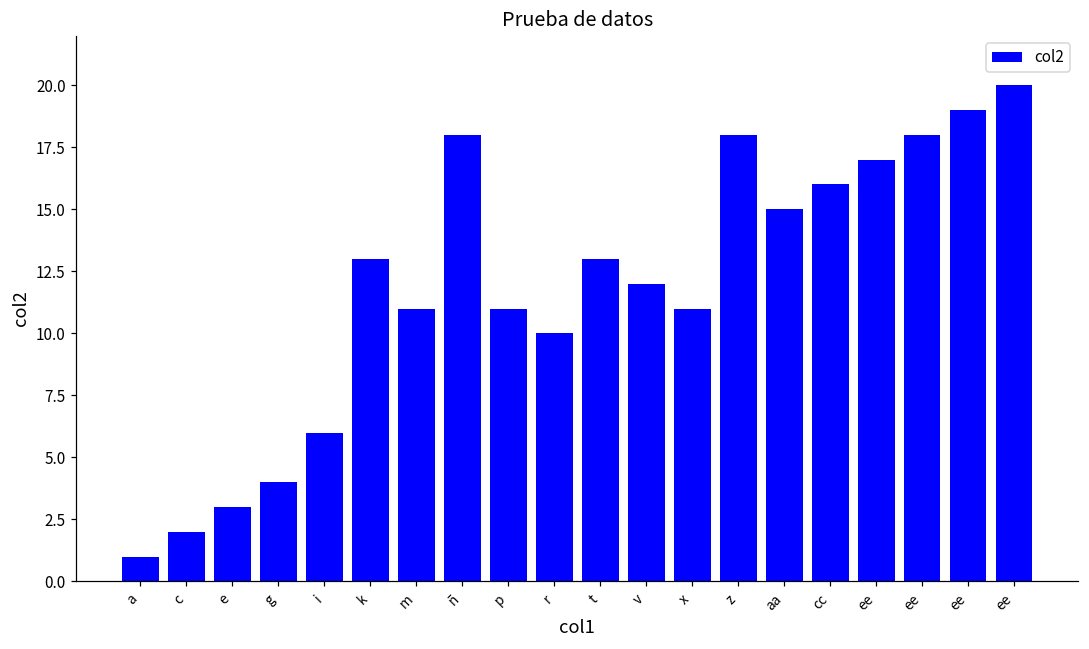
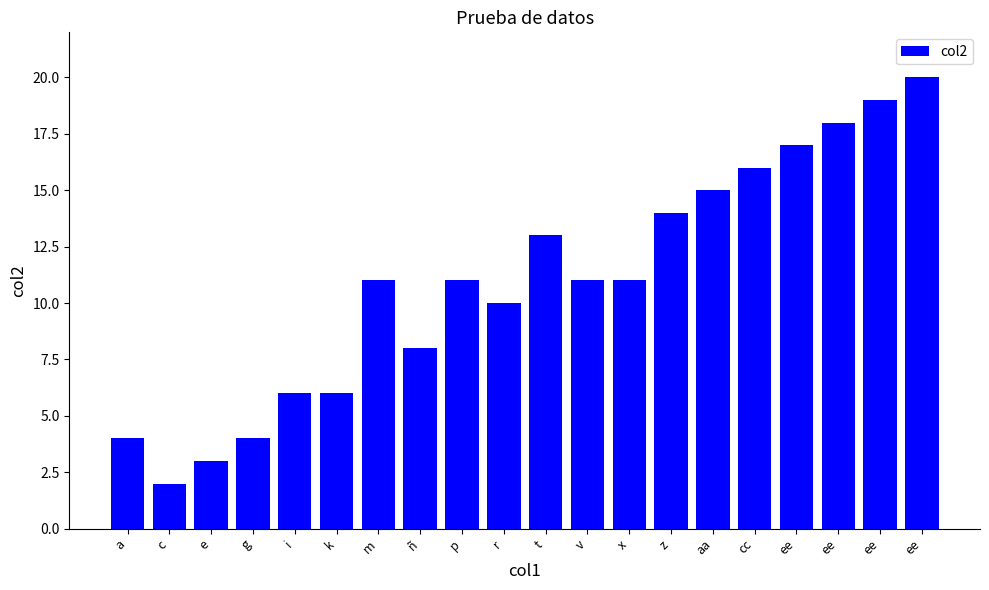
  {
-   "a": 1,
+   "a": 4,
    "c": 2,
    "e": 3,
    "g": 4,
    "i": 6,
-   "k": 13,
+   "k": 6,
    "m": 11,
-   "ñ": 18,
+   "ñ": 8,
    "p": 11,
    "r": 10,
    "t": 13,
-   "v": 12,
+   "v": 11,
    "x": 11,
-   "z": 18,
+   "z": 14,
    "aa": 15,
    "cc": 16
  }
